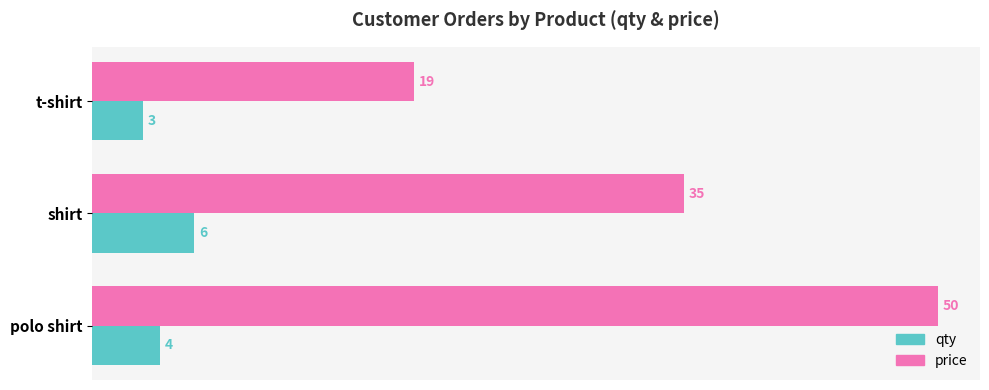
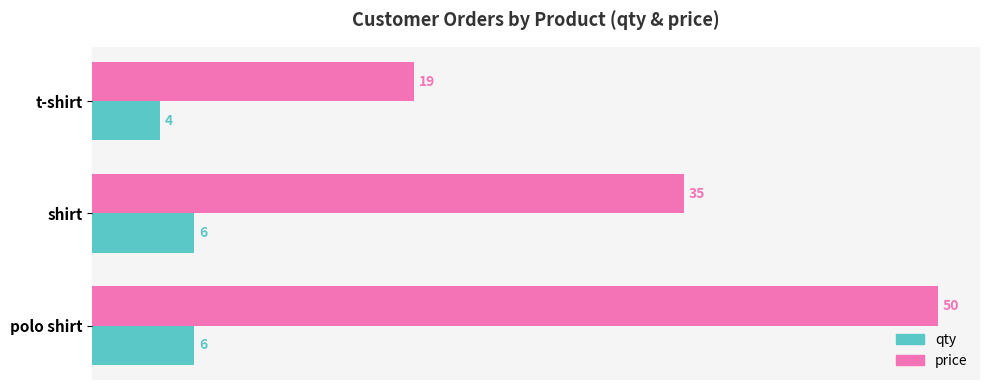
  {
    "qty": {
-     "t-shirt": 3,
+     "t-shirt": 4,
      "shirt": 6,
-     "polo shirt": 4
+     "polo shirt": 6
    },
    "price": {
      "t-shirt": 19,
      "shirt": 35,
      "polo shirt": 50
    }
  }
